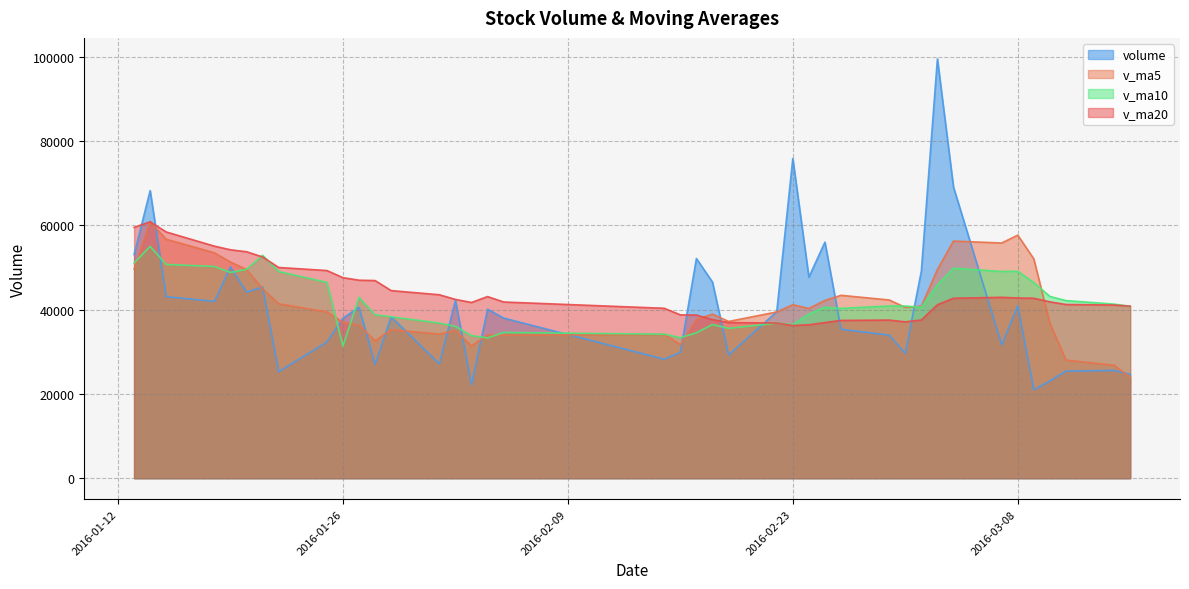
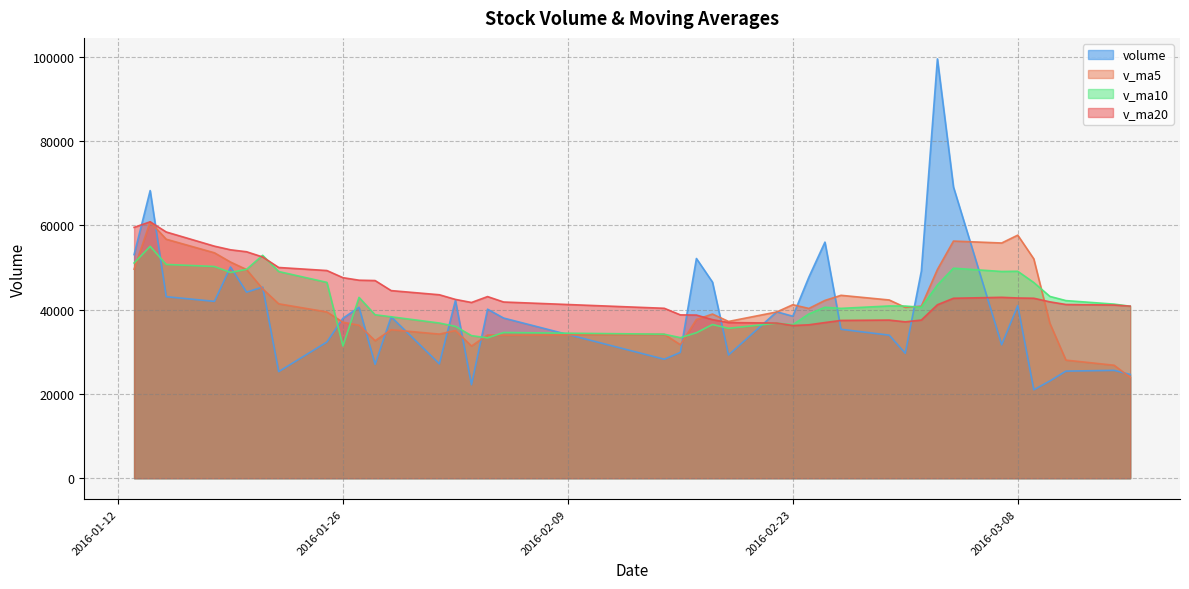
  {
    "volume": {
      "2016-01-26": 38000,
-     "2016-02-23": 76000,
+     "2016-02-23": 38000,
      "2016-03-08": 41000
    },
    "v_ma10": {
      "2016-01-26": 31000,
      "2016-03-08": 49000
    }
  }
